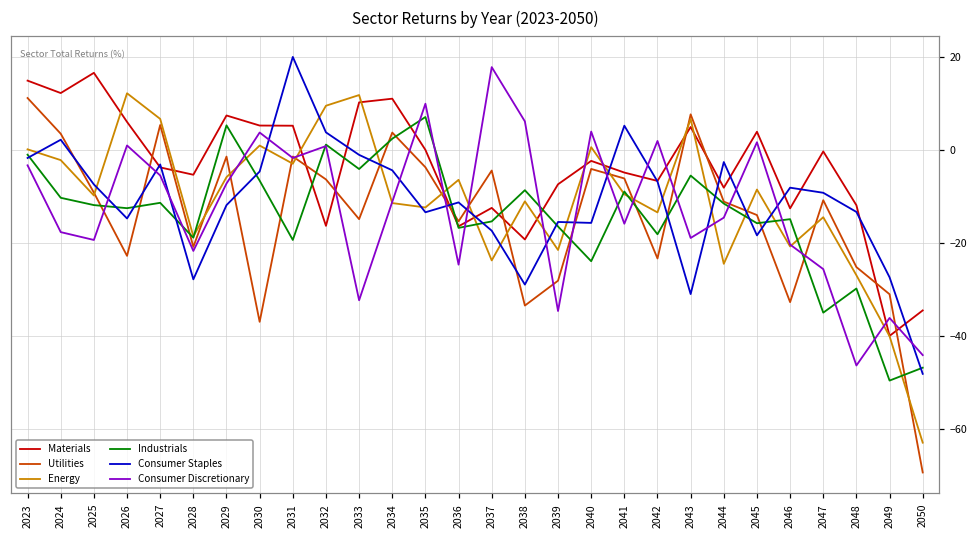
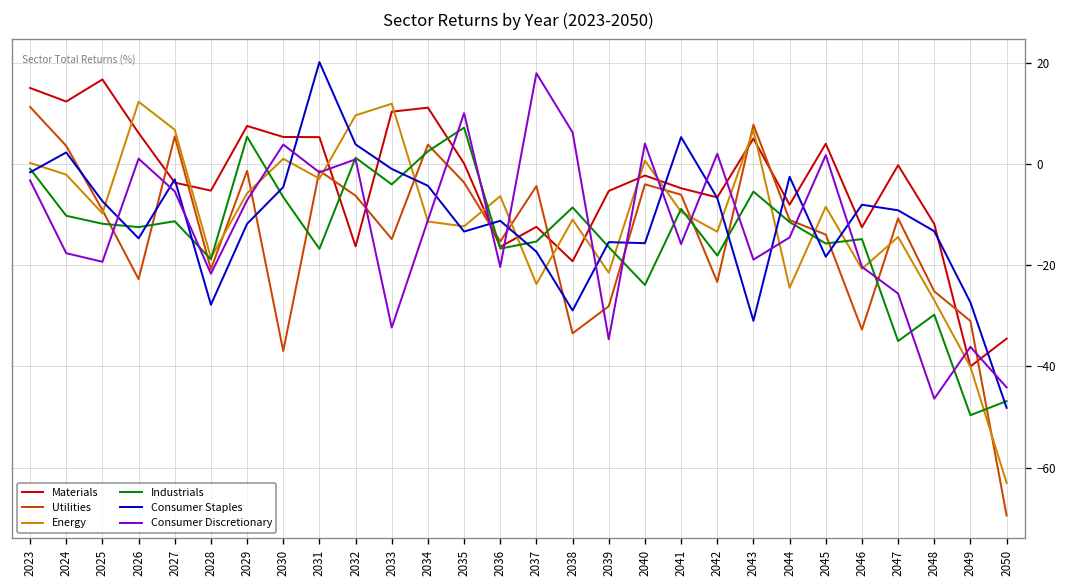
  {
    "Materials": {
      "2023": 15,
      "2024": 12,
      "2025": 17,
      "2026": 6,
      "2027": -4,
      "2028": -5,
      "2029": 7,
      "2030": 5,
      "2031": 5,
      "2032": -16,
      "2033": 10,
      "2034": 11,
      "2035": 0,
      "2037": -12,
      "2038": -19,
-     "2039": -7,
+     "2039": -5,
      "2040": -2,
      "2041": -5,
      "2043": 5,
      "2044": -8,
      "2045": 4,
      "2046": -13,
      "2047": 0,
      "2048": -12,
      "2050": -35
    },
    "Utilities": {
      "2023": 11,
      "2024": 4,
      "2025": -9,
      "2026": -23,
      "2027": 5,
      "2028": -21,
      "2029": -1,
      "2030": -37,
      "2032": -6,
      "2033": -15,
      "2034": 4,
      "2035": -4,
      "2036": -15,
      "2037": -4,
      "2038": -33,
      "2039": -28,
      "2040": -4,
      "2041": -6,
      "2042": -23,
      "2043": 8,
      "2045": -14,
      "2046": -33,
      "2047": -11,
      "2048": -25,
      "2049": -31,
      "2050": -69
    },
    "Energy": {
      "2023": 0,
      "2024": -2,
      "2025": -10,
      "2026": 12,
      "2027": 7,
      "2029": -6,
      "2030": 1,
      "2031": -3,
      "2032": 10,
      "2033": 12,
      "2035": -12,
      "2036": -6,
      "2037": -24,
      "2038": -11,
      "2039": -21,
      "2040": 1,
      "2042": -13,
      "2043": 7,
      "2044": -24,
      "2045": -8,
      "2047": -14,
      "2048": -27,
      "2050": -63
    },
    "Industrials": {
      "2023": -1,
      "2024": -10,
      "2025": -12,
      "2026": -12,
      "2027": -11,
      "2029": 5,
      "2030": -7,
-     "2031": -19,
+     "2031": -17,
      "2033": -4,
      "2034": 2,
      "2035": 7,
      "2037": -15,
      "2038": -9,
      "2039": -16,
      "2040": -24,
      "2042": -18,
      "2043": -5,
      "2045": -16,
      "2046": -15,
      "2047": -35,
      "2048": -30,
      "2049": -50,
      "2050": -47
    },
    "Consumer Staples": {
      "2023": -2,
      "2024": 2,
      "2025": -7,
      "2026": -15,
      "2027": -3,
      "2028": -28,
      "2029": -12,
      "2030": -5,
      "2031": 20,
      "2032": 4,
      "2033": -1,
      "2034": -4,
      "2035": -13,
      "2036": -11,
      "2037": -17,
      "2038": -29,
      "2039": -15,
      "2040": -16,
      "2041": 5,
      "2043": -31,
      "2044": -3,
      "2045": -18,
      "2046": -8,
      "2047": -9,
      "2048": -13,
      "2049": -27,
      "2050": -48
    },
    "Consumer Discretionary": {
      "2023": -3,
      "2024": -18,
      "2025": -19,
      "2026": 1,
      "2027": -5,
      "2028": -22,
      "2029": -7,
      "2030": 4,
      "2033": -32,
      "2035": 10,
-     "2036": -25,
+     "2036": -20,
      "2037": 18,
      "2038": 6,
      "2039": -35,
      "2040": 4,
      "2041": -16,
      "2042": 2,
      "2043": -19,
      "2044": -15,
      "2045": 2,
      "2047": -26,
      "2048": -46,
      "2049": -36,
      "2050": -44
    }
  }
